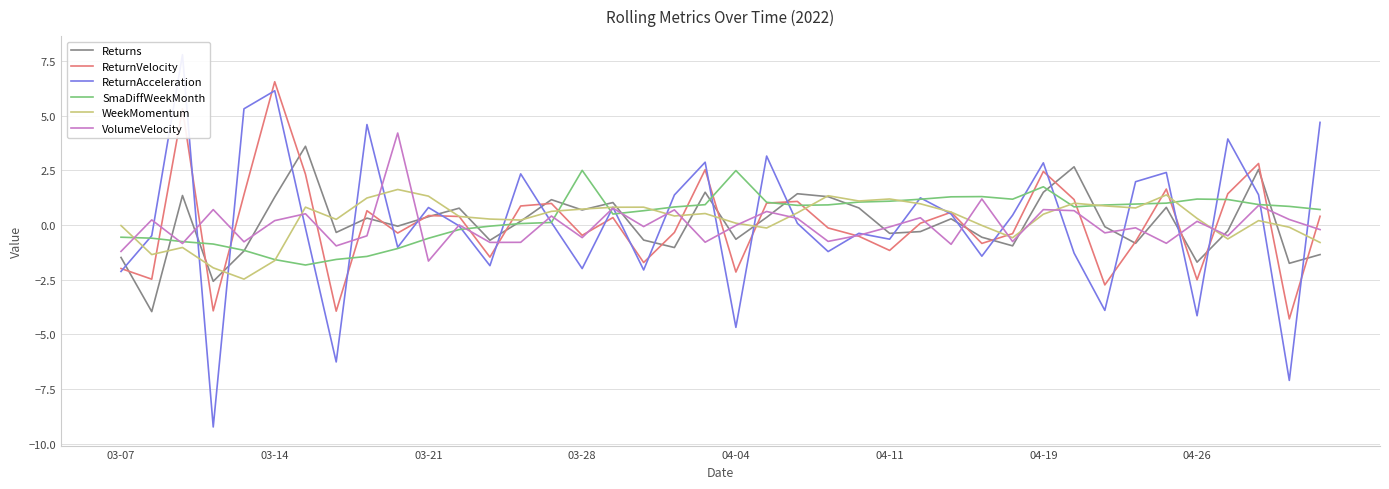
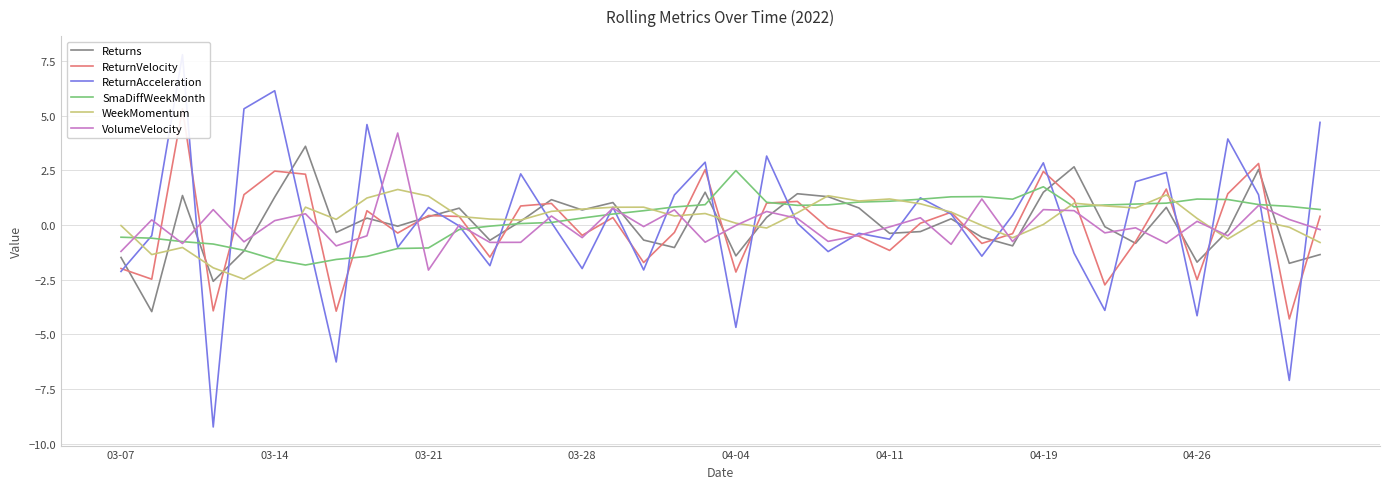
  {
    "Returns": {
      "03-07": -1.5,
      "03-14": 1.3,
-     "04-04": -0.7,
+     "04-04": -1.4,
      "04-11": -0.4,
      "04-19": 1.5,
      "04-26": -1.7
    },
    "ReturnVelocity": {
      "03-07": -2.0,
-     "03-14": 6.5,
+     "03-14": 2.5,
      "04-04": -2.1,
      "04-11": -1.2,
      "04-19": 2.4,
      "04-26": -2.5
    },
    "ReturnAcceleration": {
      "03-07": -2.1,
      "03-14": 6.1,
      "03-21": 0.8,
      "03-28": -2.0,
      "04-04": -4.7,
      "04-11": -0.6,
      "04-19": 2.8,
      "04-26": -4.1
    },
    "SmaDiffWeekMonth": {
      "03-07": -0.6,
-     "03-21": -0.6,
-     "03-28": 2.5,
+     "03-21": -1.0,
+     "03-28": 0.3,
      "04-04": 2.5,
      "04-19": 1.7,
      "04-26": 1.2
    },
    "WeekMomentum": {
      "03-07": 0.0,
      "03-21": 1.3,
-     "04-19": 0.5,
+     "04-19": 0.0,
      "04-26": 0.3
    },
    "VolumeVelocity": {
      "03-07": -1.2,
      "03-14": 0.2,
-     "03-21": -1.6,
+     "03-21": -2.1,
      "04-11": -0.1,
      "04-19": 0.7,
      "04-26": 0.2
    }
  }
